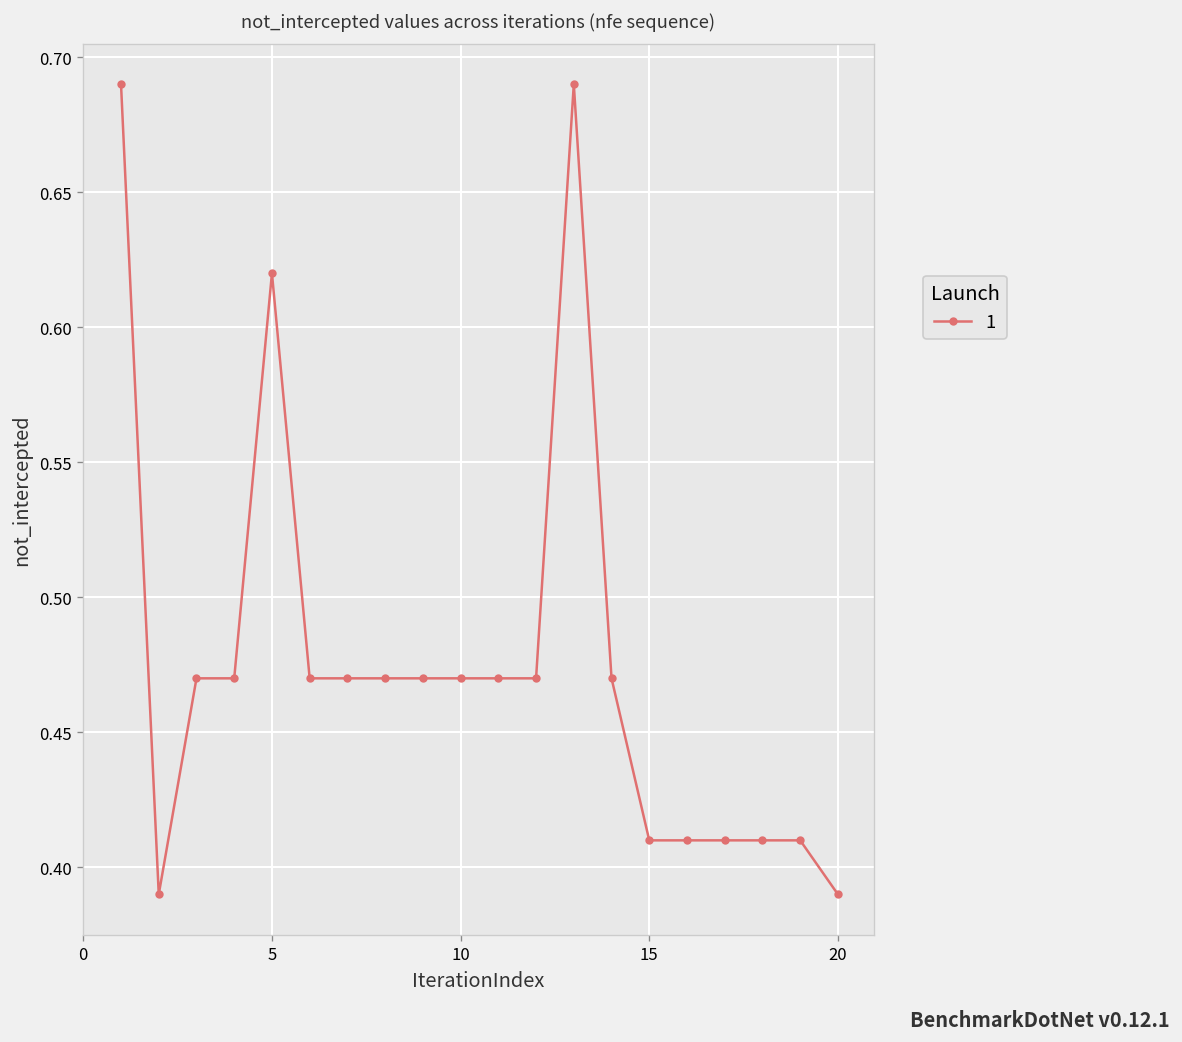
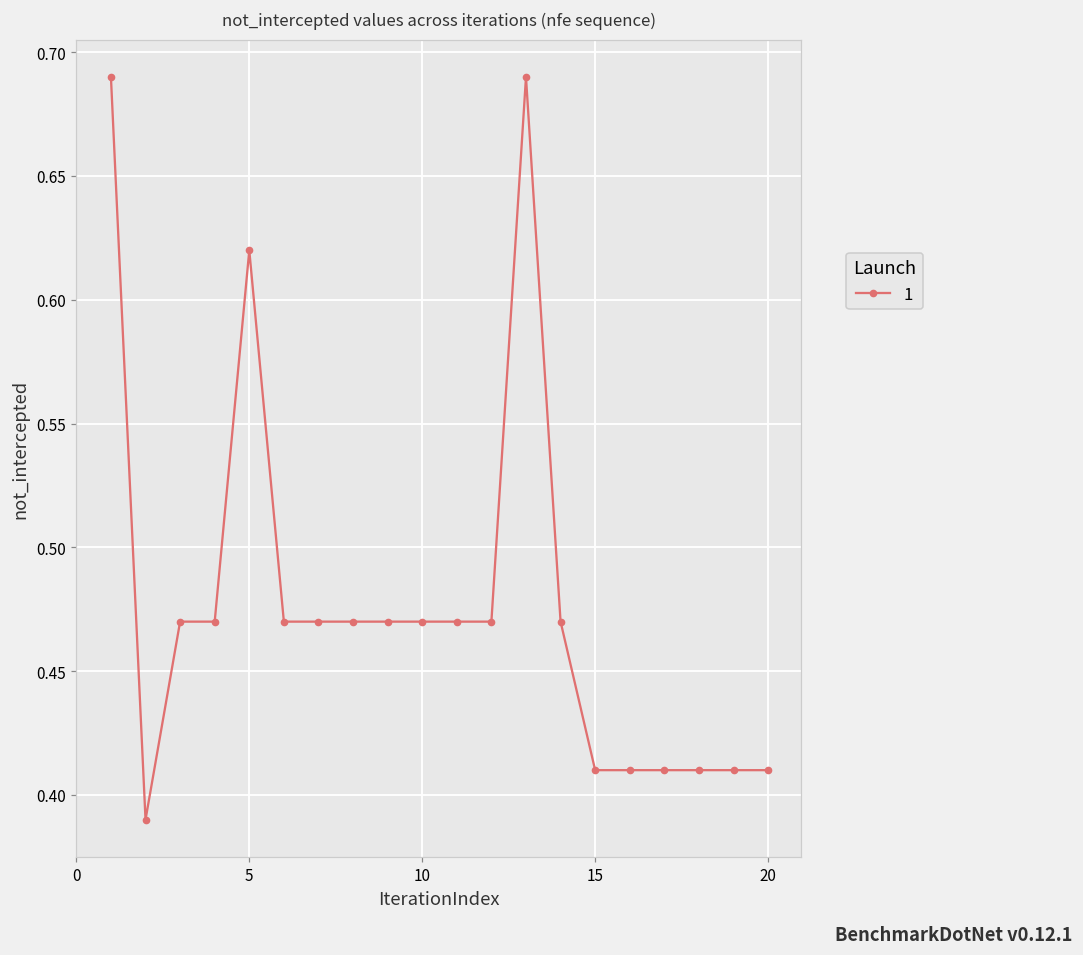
  {
    "5": 0.62,
    "10": 0.47,
    "15": 0.41,
-   "20": 0.39
+   "20": 0.41
  }
